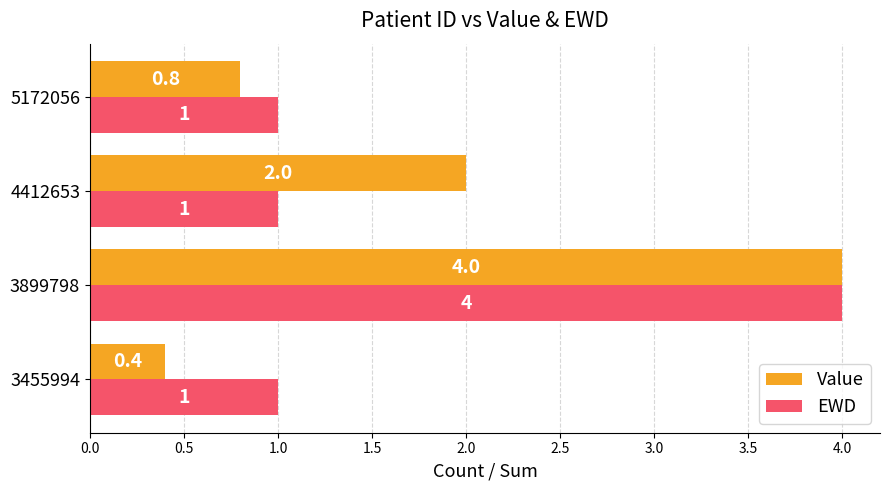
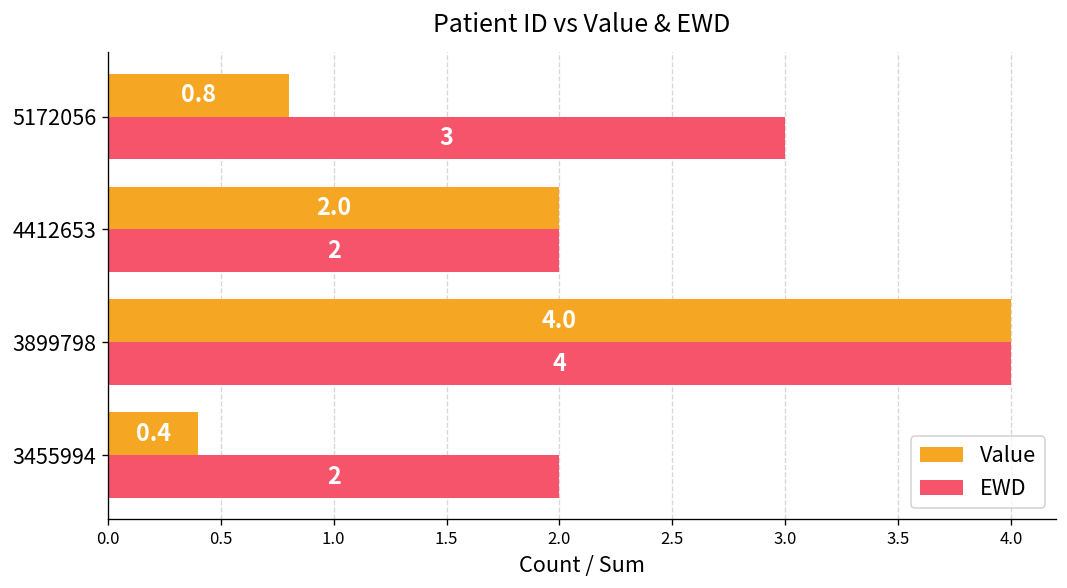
  {
    "Value": {
      "5172056": 0.8,
      "4412653": 2.0,
      "3899798": 4.0,
      "3455994": 0.4
    },
    "EWD": {
-     "5172056": 1,
-     "4412653": 1,
+     "5172056": 3,
+     "4412653": 2,
      "3899798": 4,
-     "3455994": 1
+     "3455994": 2
    }
  }
